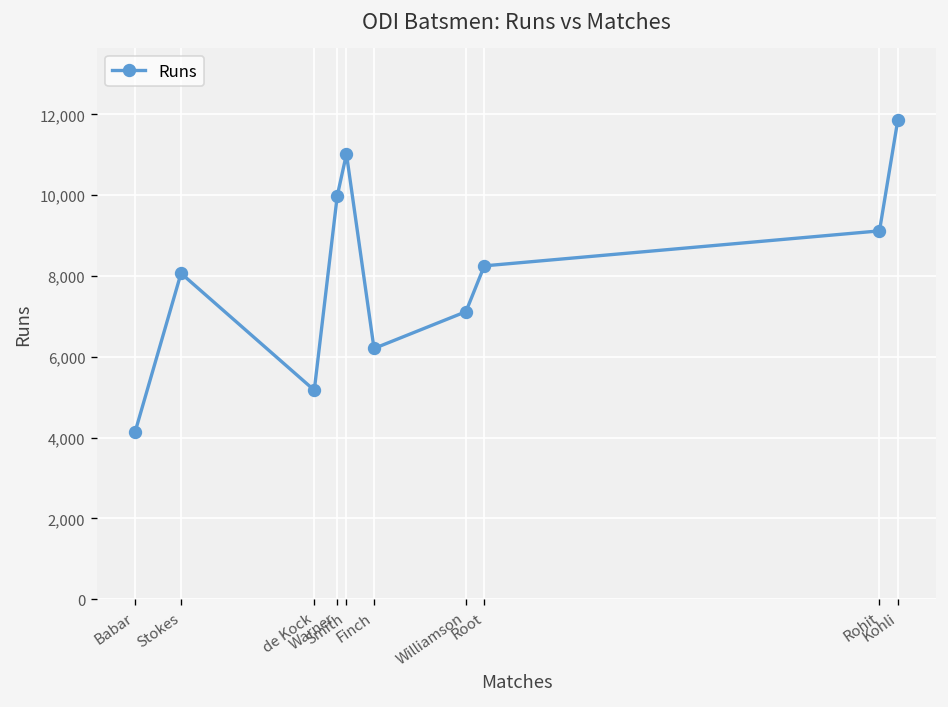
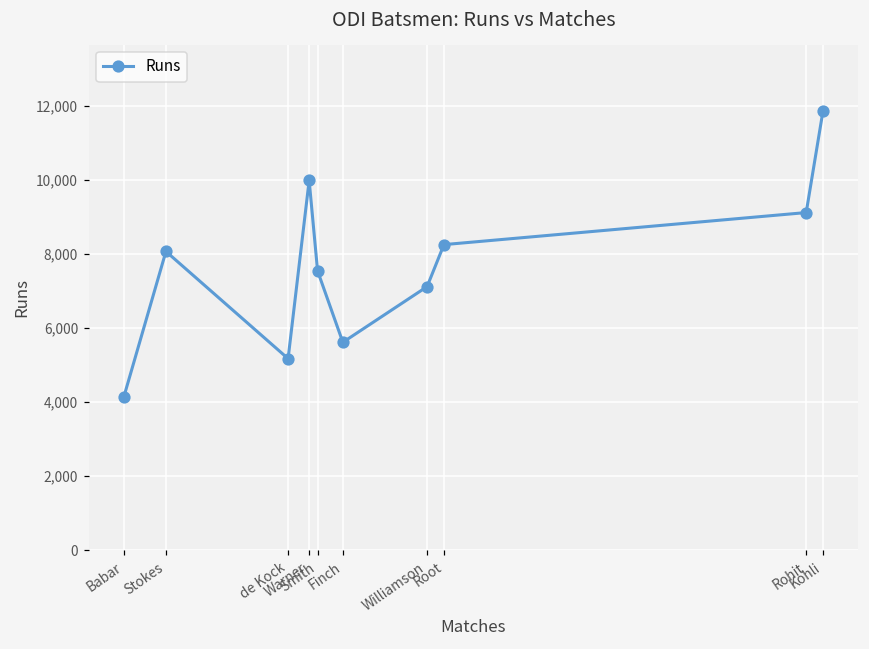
  {
    "Babar": "4,100",
    "Stokes": "8,100",
    "de Kock": "5,200",
    "Warner": "10,000",
-   "Smith": "11,000",
-   "Finch": "6,200",
+   "Smith": "7,500",
+   "Finch": "5,600",
    "Williamson": "7,100",
    "Root": "8,200",
    "Rohit": "9,100",
    "Kohli": "11,900"
  }
